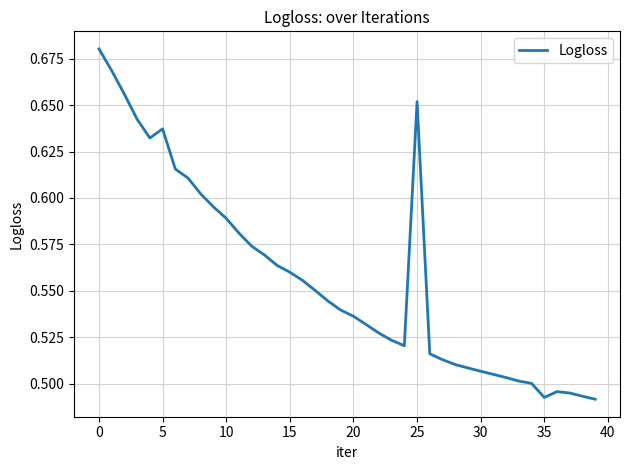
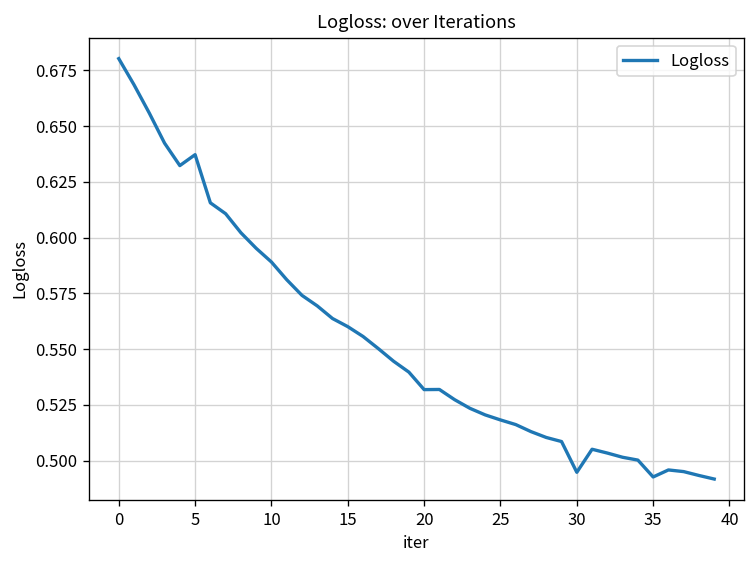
  {
    "0": 0.680,
    "5": 0.637,
    "10": 0.589,
    "15": 0.560,
-   "20": 0.536,
-   "25": 0.652,
-   "30": 0.507,
+   "20": 0.532,
+   "25": 0.518,
+   "30": 0.495,
    "35": 0.493
  }
